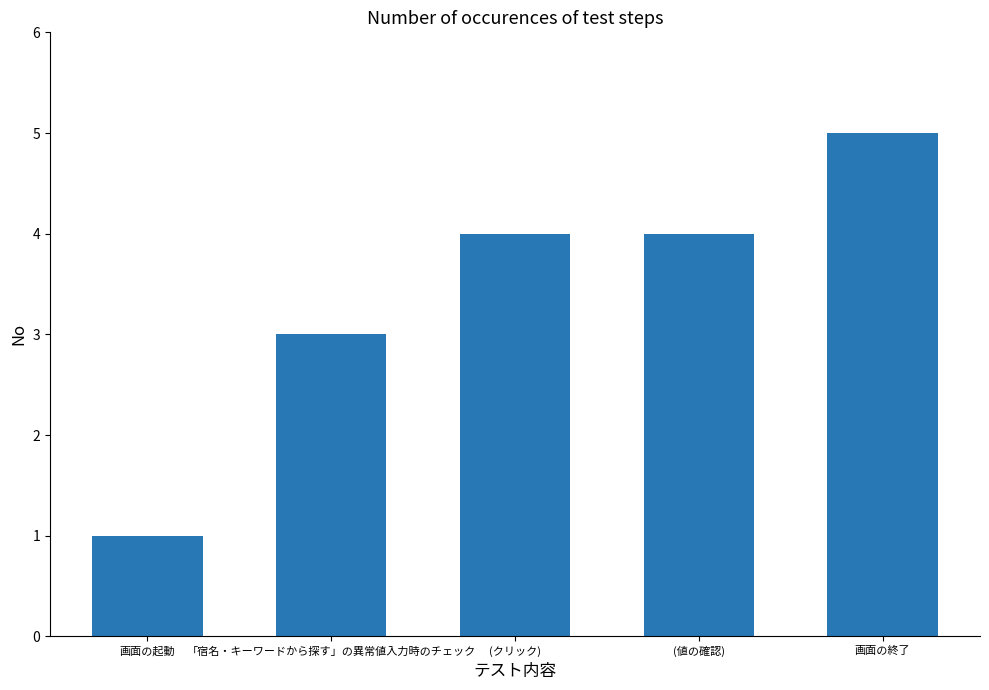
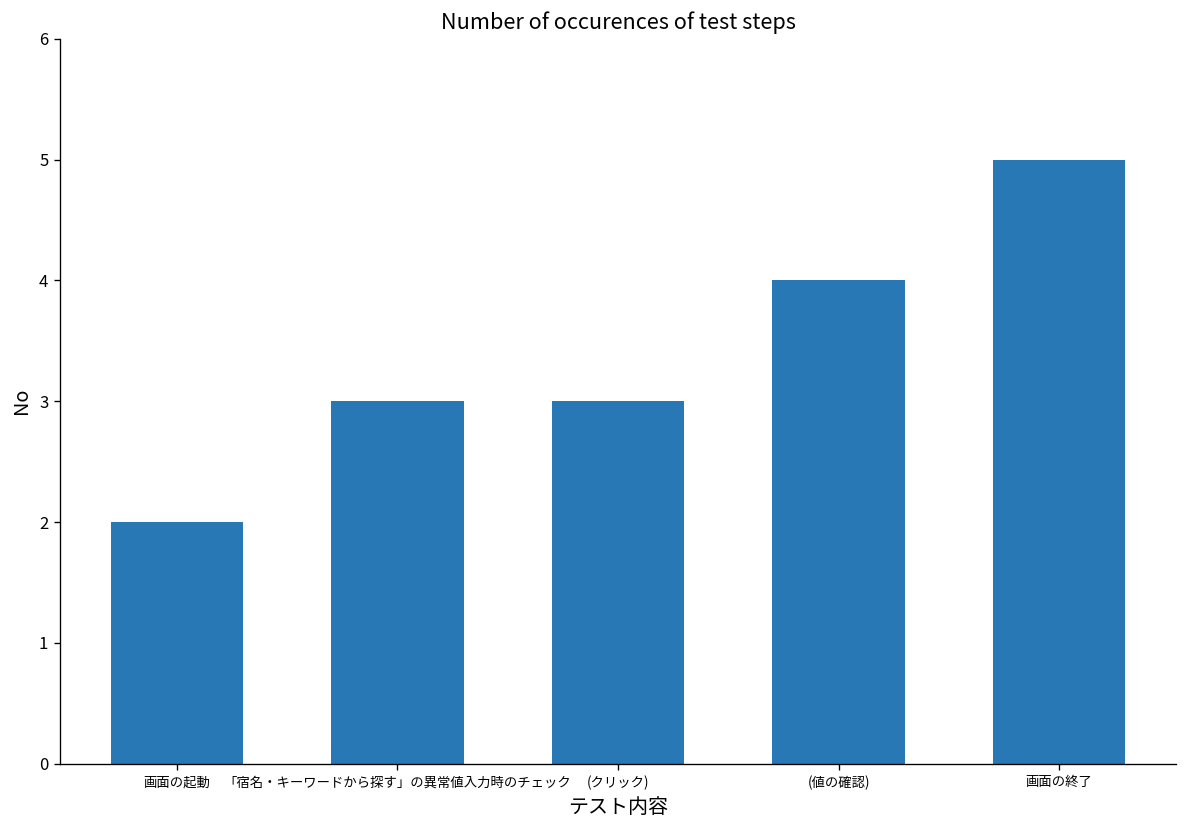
  {
-   "画面の起動": 1,
+   "画面の起動": 2,
    "「宿名・キーワードから探す」の異常値入力時のチェック": 3,
-   "(クリック)": 4,
+   "(クリック)": 3,
    "(値の確認)": 4,
    "画面の終了": 5
  }
